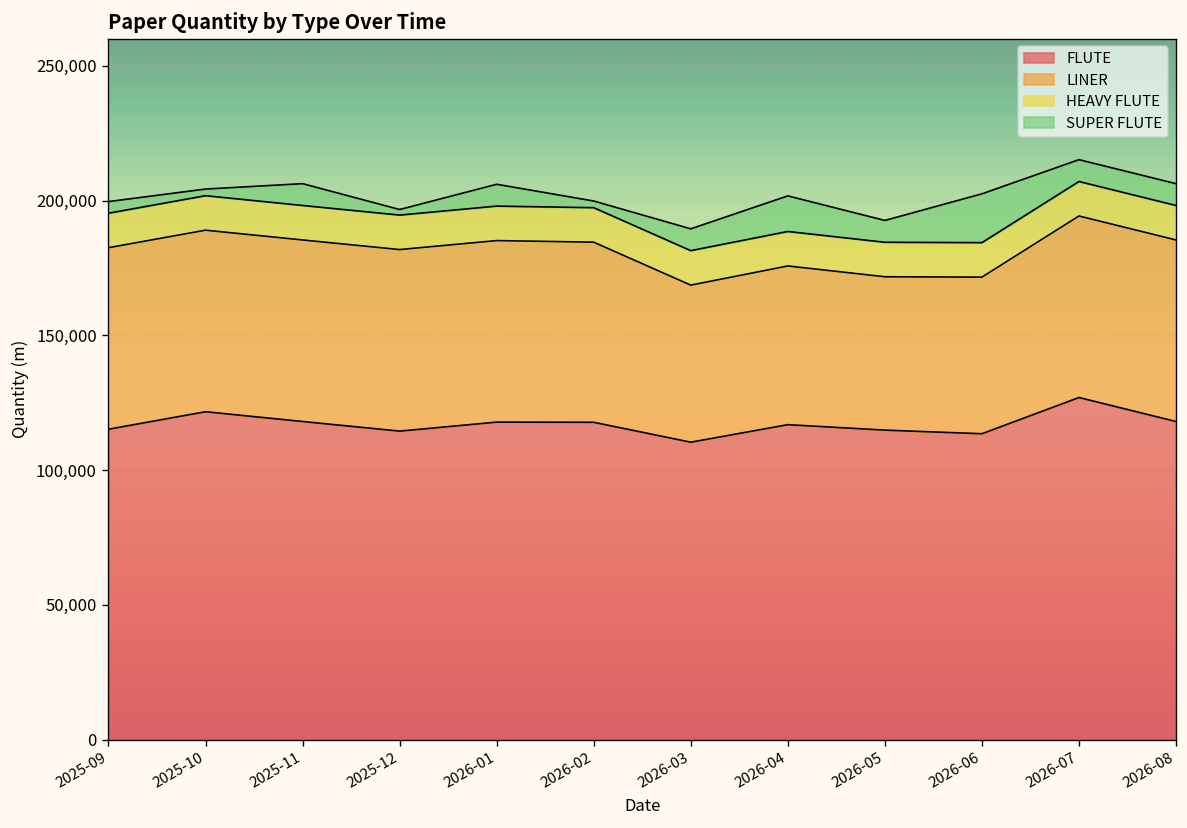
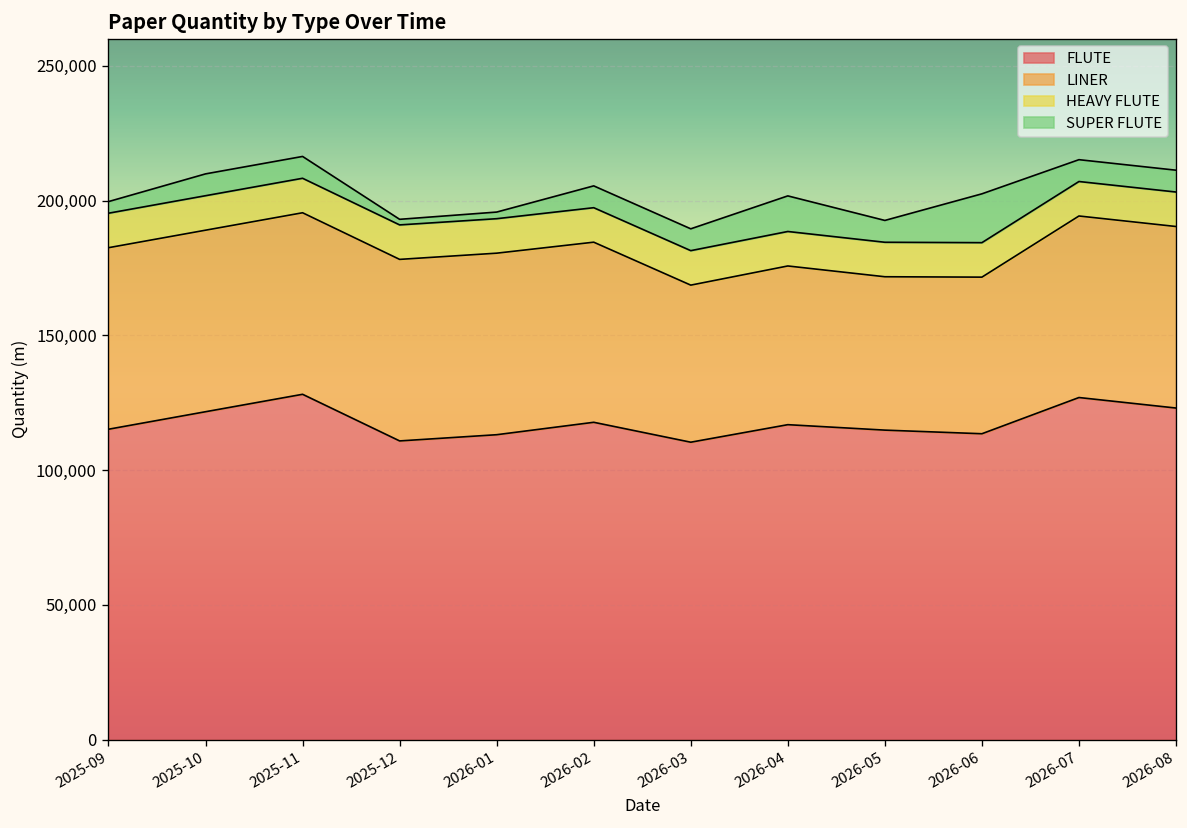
  {
    "FLUTE": {
      "2025-09": "115,000",
      "2025-10": "122,000",
-     "2025-11": "118,000",
-     "2025-12": "114,000",
-     "2026-01": "118,000",
+     "2025-11": "128,000",
+     "2025-12": "111,000",
+     "2026-01": "113,000",
      "2026-02": "118,000",
      "2026-03": "110,000",
      "2026-04": "117,000",
      "2026-05": "115,000",
      "2026-06": "113,000",
      "2026-07": "127,000",
-     "2026-08": "118,000"
+     "2026-08": "123,000"
    },
    "SUPER FLUTE": {
      "2025-09": "4,000",
-     "2025-10": "2,000",
+     "2025-10": "8,000",
      "2025-11": "8,000",
      "2025-12": "2,000",
-     "2026-01": "8,000",
-     "2026-02": "2,000",
+     "2026-01": "2,000",
+     "2026-02": "8,000",
      "2026-03": "8,000",
      "2026-04": "13,000",
      "2026-05": "8,000",
      "2026-06": "18,000",
      "2026-07": "8,000",
      "2026-08": "8,000"
    }
  }
